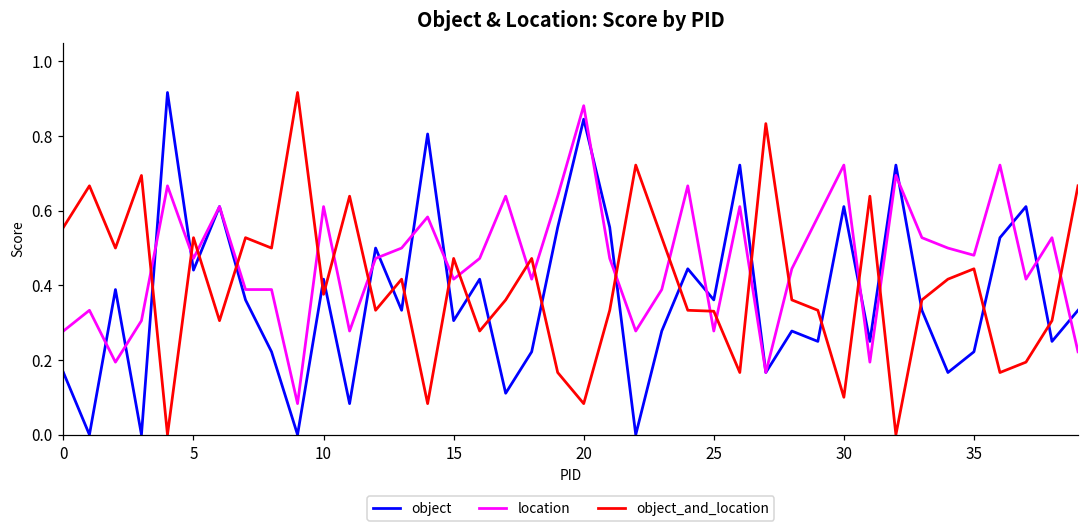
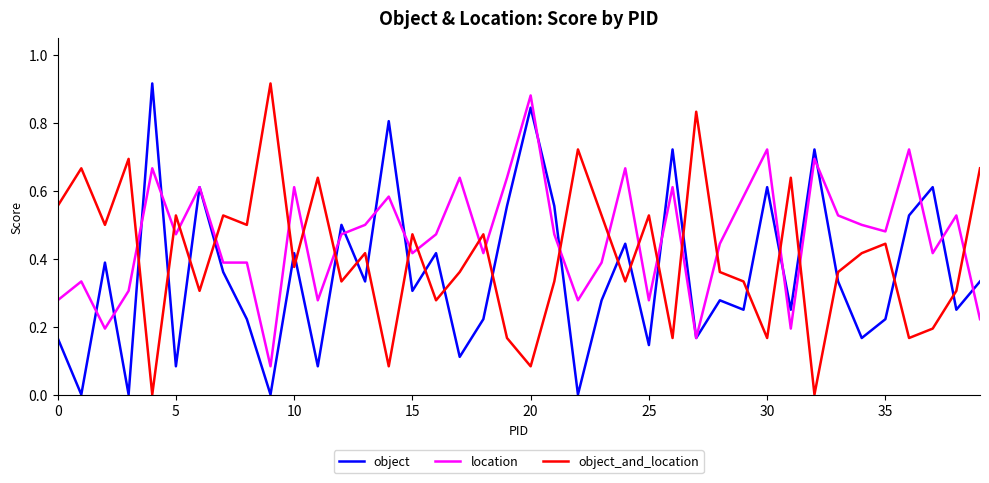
  {
    "object": {
      "0": 0.17,
-     "5": 0.44,
+     "5": 0.08,
      "10": 0.42,
      "15": 0.31,
      "20": 0.85,
-     "25": 0.36,
+     "25": 0.15,
      "30": 0.61,
      "35": 0.22
    },
    "location": {
      "0": 0.28,
      "5": 0.47,
      "10": 0.61,
      "15": 0.42,
      "20": 0.88,
      "25": 0.28,
      "30": 0.72,
      "35": 0.48
    },
    "object_and_location": {
      "0": 0.56,
      "5": 0.53,
      "10": 0.38,
      "15": 0.47,
      "20": 0.08,
-     "25": 0.33,
-     "30": 0.10,
+     "25": 0.53,
+     "30": 0.17,
      "35": 0.44
    }
  }
